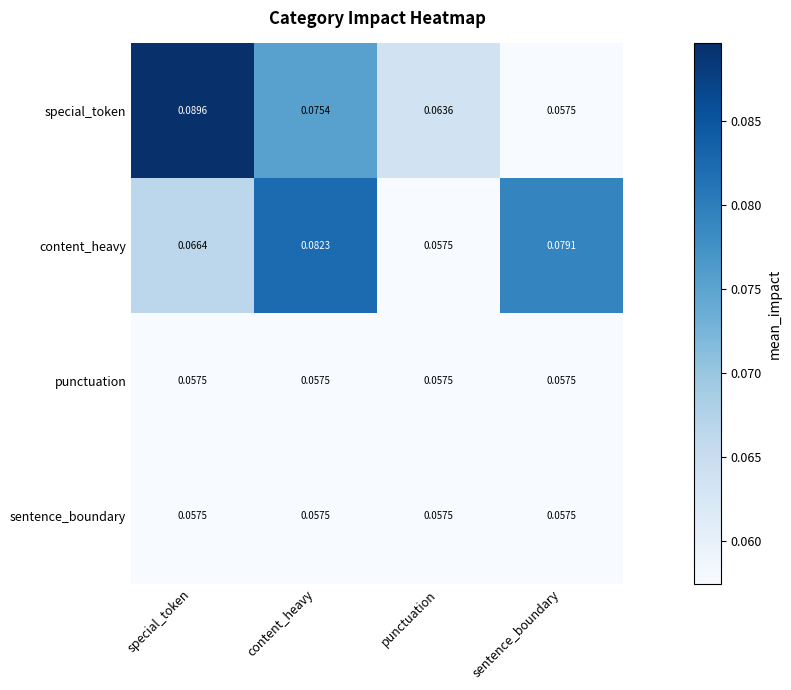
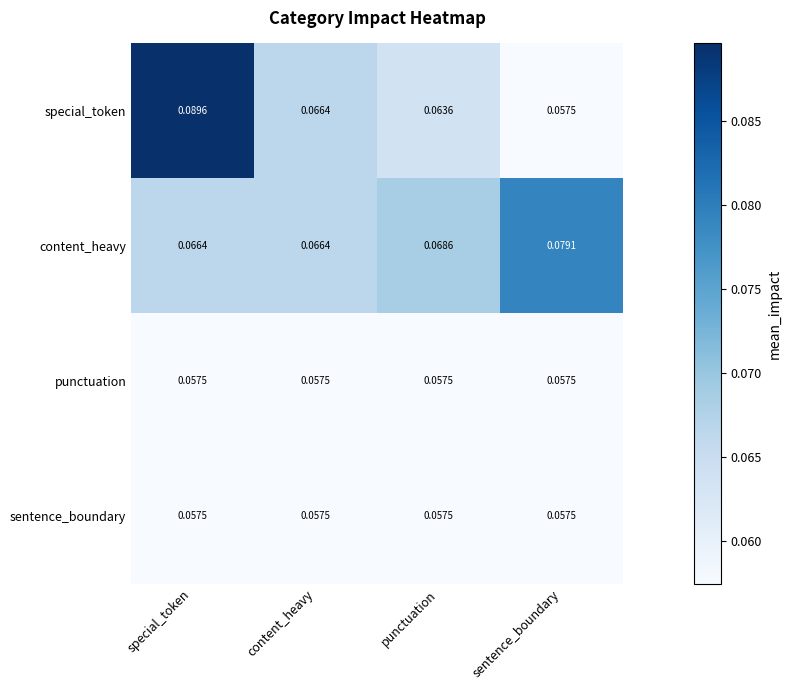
  {
    "special_token": {
      "special_token": 0.0896,
-     "content_heavy": 0.0754,
+     "content_heavy": 0.0664,
      "punctuation": 0.0636,
      "sentence_boundary": 0.0575
    },
    "content_heavy": {
      "special_token": 0.0664,
-     "content_heavy": 0.0823,
-     "punctuation": 0.0575,
+     "content_heavy": 0.0664,
+     "punctuation": 0.0686,
      "sentence_boundary": 0.0791
    },
    "punctuation": {
      "special_token": 0.0575,
      "content_heavy": 0.0575,
      "punctuation": 0.0575,
      "sentence_boundary": 0.0575
    },
    "sentence_boundary": {
      "special_token": 0.0575,
      "content_heavy": 0.0575,
      "punctuation": 0.0575,
      "sentence_boundary": 0.0575
    }
  }
